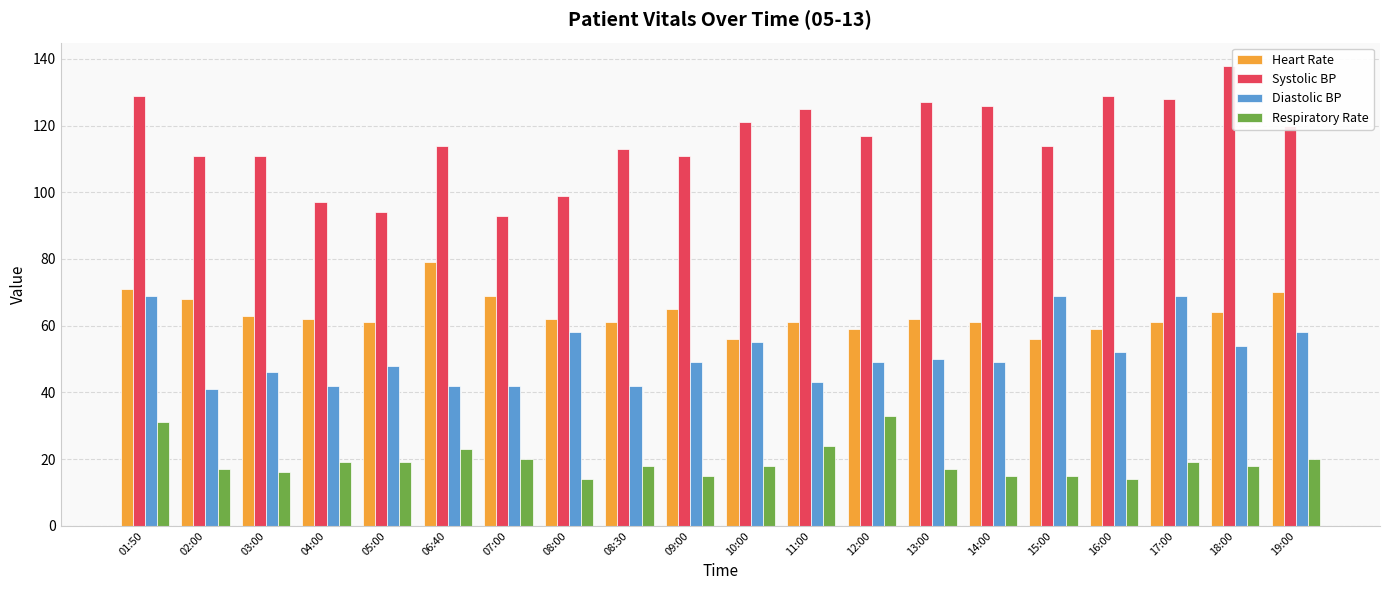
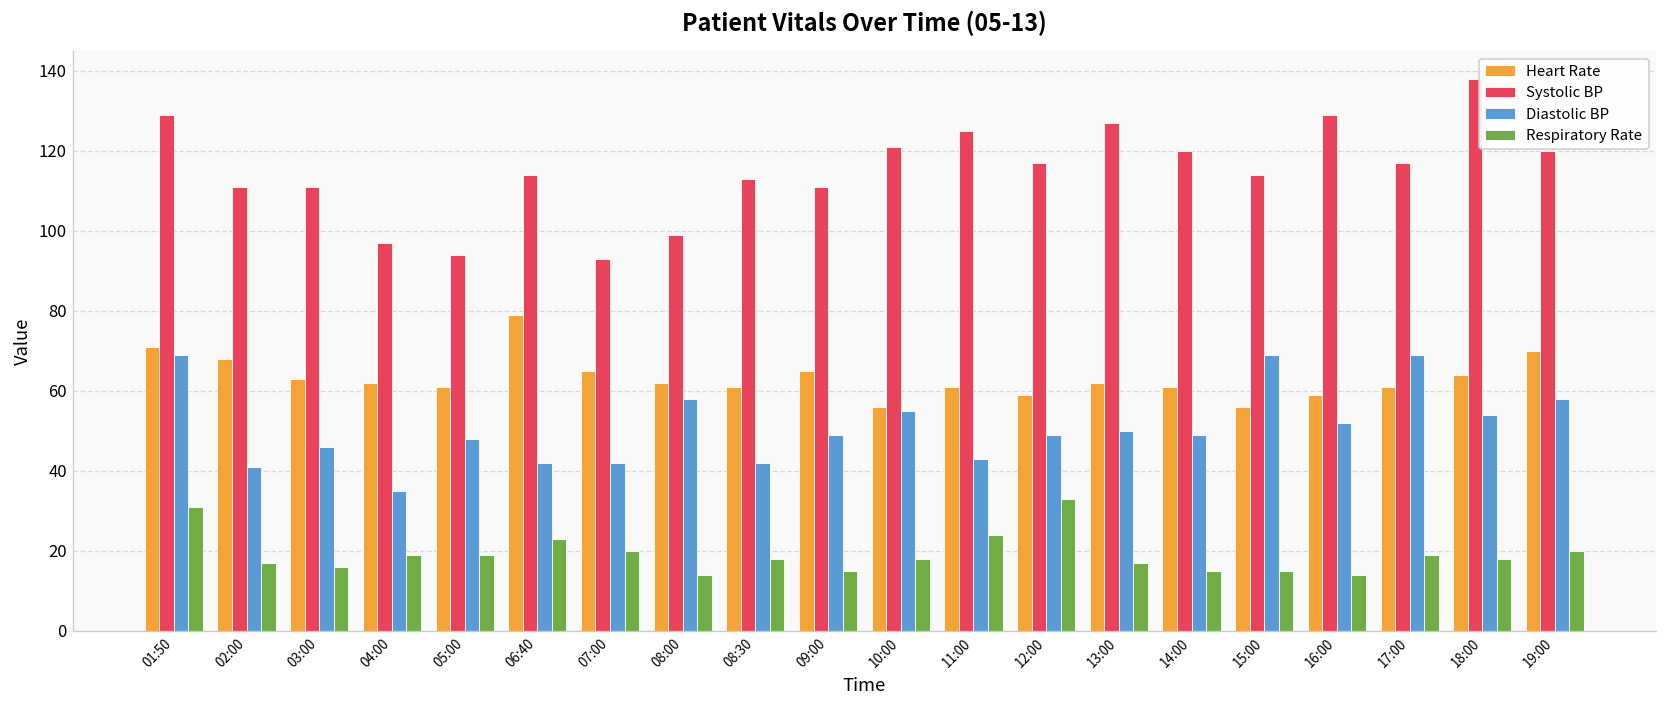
  {
    "Heart Rate": {
      "01:50": 71,
      "02:00": 68,
      "03:00": 63,
      "04:00": 62,
      "05:00": 61,
      "06:40": 79,
-     "07:00": 69,
+     "07:00": 65,
      "08:00": 62,
      "08:30": 61,
      "09:00": 65,
      "10:00": 56,
      "11:00": 61,
      "12:00": 59,
      "13:00": 62,
      "14:00": 61,
      "15:00": 56,
      "16:00": 59,
      "17:00": 61,
      "18:00": 64,
      "19:00": 70
    },
    "Systolic BP": {
      "01:50": 129,
      "02:00": 111,
      "03:00": 111,
      "04:00": 97,
      "05:00": 94,
      "06:40": 114,
      "07:00": 93,
      "08:00": 99,
      "08:30": 113,
      "09:00": 111,
      "10:00": 121,
      "11:00": 125,
      "12:00": 117,
      "13:00": 127,
-     "14:00": 126,
+     "14:00": 120,
      "15:00": 114,
      "16:00": 129,
-     "17:00": 128,
+     "17:00": 117,
      "18:00": 138
    },
    "Diastolic BP": {
      "01:50": 69,
      "02:00": 41,
      "03:00": 46,
-     "04:00": 42,
+     "04:00": 35,
      "05:00": 48,
      "06:40": 42,
      "07:00": 42,
      "08:00": 58,
      "08:30": 42,
      "09:00": 49,
      "10:00": 55,
      "11:00": 43,
      "12:00": 49,
      "13:00": 50,
      "14:00": 49,
      "15:00": 69,
      "16:00": 52,
      "17:00": 69,
      "18:00": 54,
      "19:00": 58
    },
    "Respiratory Rate": {
      "01:50": 31,
      "02:00": 17,
      "03:00": 16,
      "04:00": 19,
      "05:00": 19,
      "06:40": 23,
      "07:00": 20,
      "08:00": 14,
      "08:30": 18,
      "09:00": 15,
      "10:00": 18,
      "11:00": 24,
      "12:00": 33,
      "13:00": 17,
      "14:00": 15,
      "15:00": 15,
      "16:00": 14,
      "17:00": 19,
      "18:00": 18,
      "19:00": 20
    }
  }
